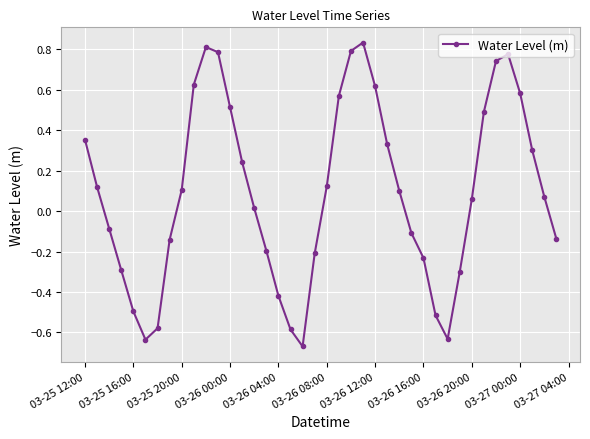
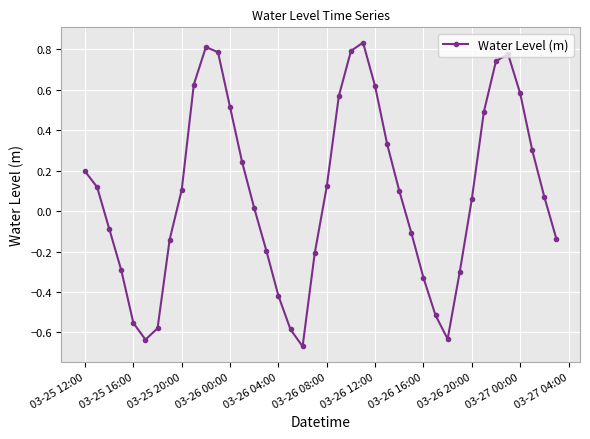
  {
-   "03-25 12:00": 0.35,
-   "03-25 16:00": -0.50,
+   "03-25 12:00": 0.20,
+   "03-25 16:00": -0.55,
    "03-25 20:00": 0.10,
    "03-26 00:00": 0.51,
    "03-26 04:00": -0.42,
    "03-26 08:00": 0.12,
    "03-26 12:00": 0.62,
-   "03-26 16:00": -0.23,
+   "03-26 16:00": -0.33,
    "03-26 20:00": 0.06,
    "03-27 00:00": 0.58
  }
